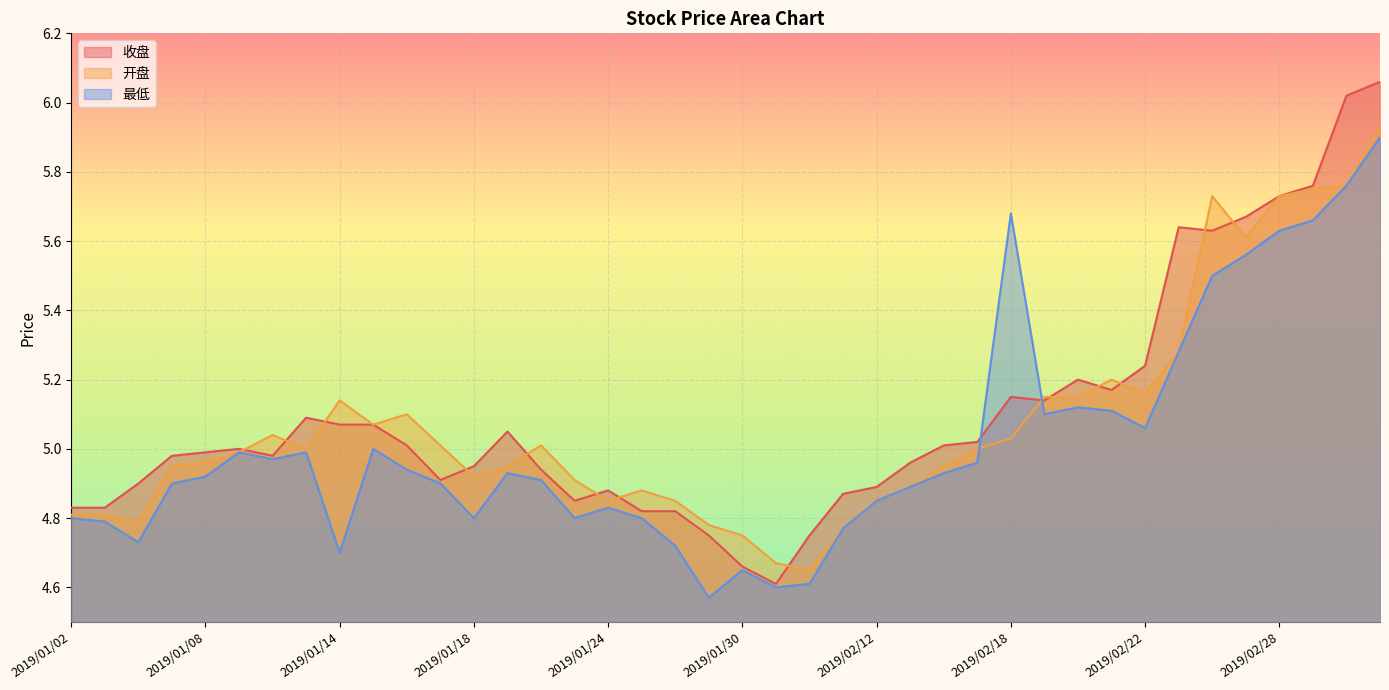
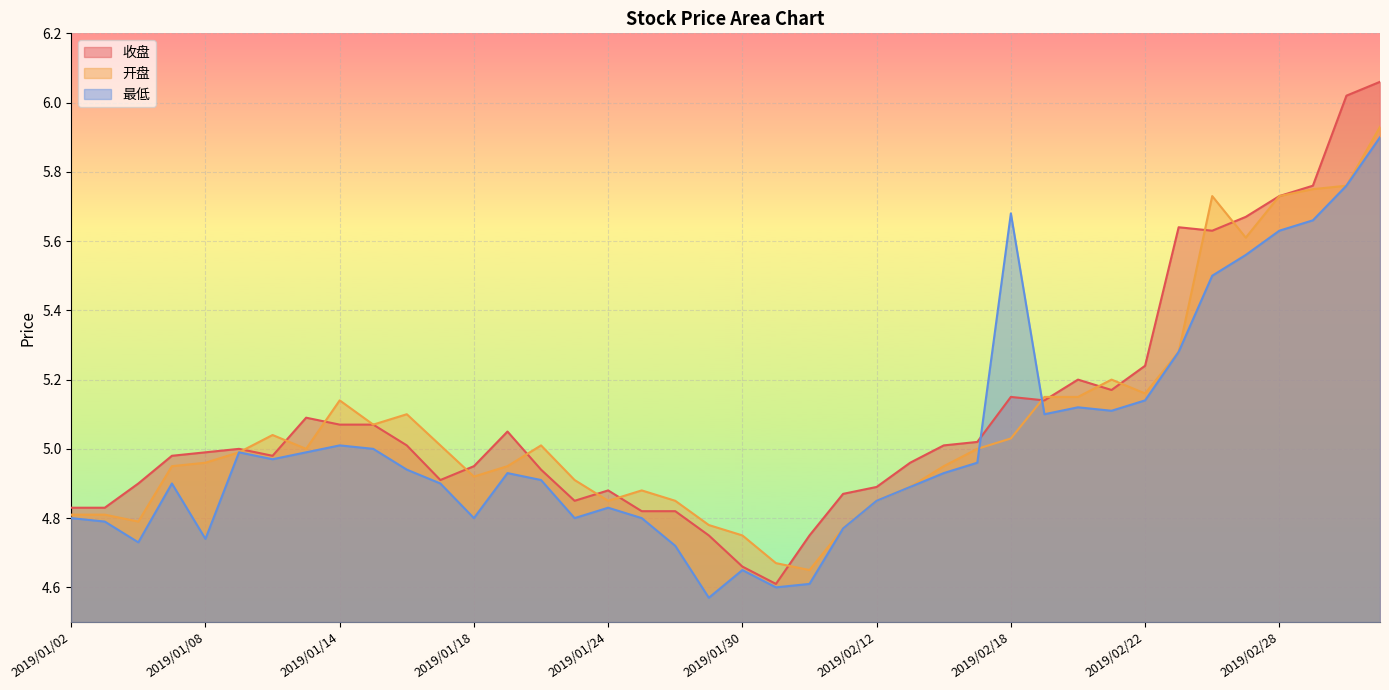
  {
    "最低": {
      "2019/01/02": 4.80,
-     "2019/01/08": 4.92,
-     "2019/01/14": 4.70,
+     "2019/01/08": 4.74,
+     "2019/01/14": 5.01,
      "2019/01/18": 4.80,
      "2019/01/24": 4.83,
      "2019/01/30": 4.65,
      "2019/02/18": 5.68,
-     "2019/02/22": 5.06,
+     "2019/02/22": 5.14,
      "2019/02/28": 5.63
    }
  }
